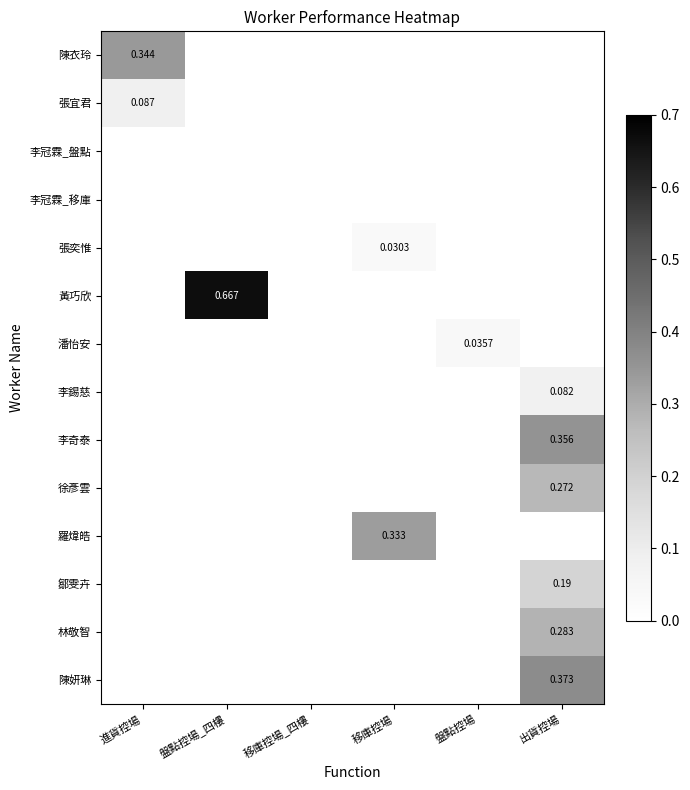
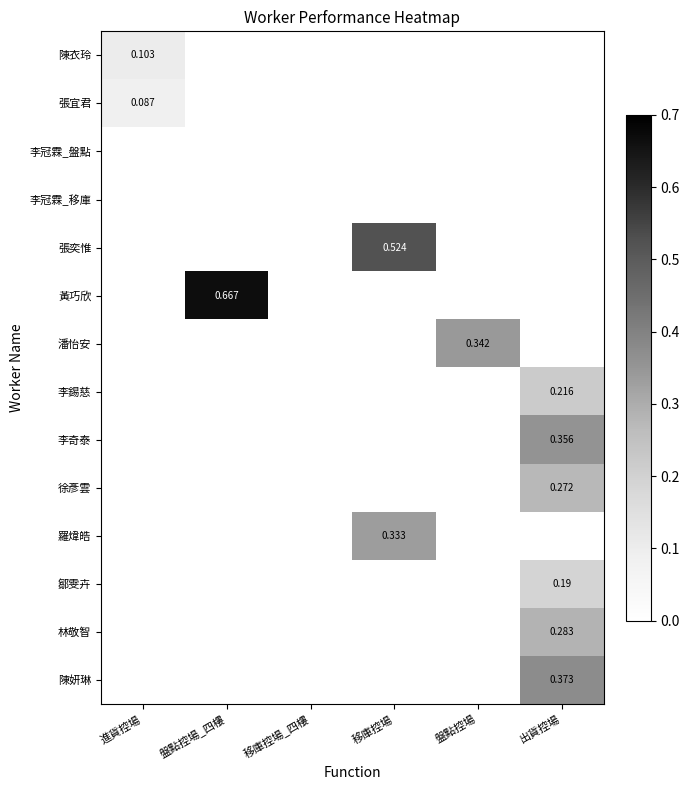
  {
    "陳衣玲": {
-     "進貨控場": 0.344
+     "進貨控場": 0.103
    },
    "張宜君": {
      "進貨控場": 0.087
    },
    "張奕惟": {
-     "移庫控場": 0.0303
+     "移庫控場": 0.524
    },
    "黃巧欣": {
      "盤點控場_四樓": 0.667
    },
    "潘怡安": {
-     "盤點控場": 0.0357
+     "盤點控場": 0.342
    },
    "李錫慈": {
-     "出貨控場": 0.082
+     "出貨控場": 0.216
    },
    "李奇泰": {
      "出貨控場": 0.356
    },
    "徐彥雲": {
      "出貨控場": 0.272
    },
    "羅煒皓": {
      "移庫控場": 0.333
    },
    "鄒雯卉": {
      "出貨控場": 0.19
    },
    "林敬智": {
      "出貨控場": 0.283
    },
    "陳妍琳": {
      "出貨控場": 0.373
    }
  }
